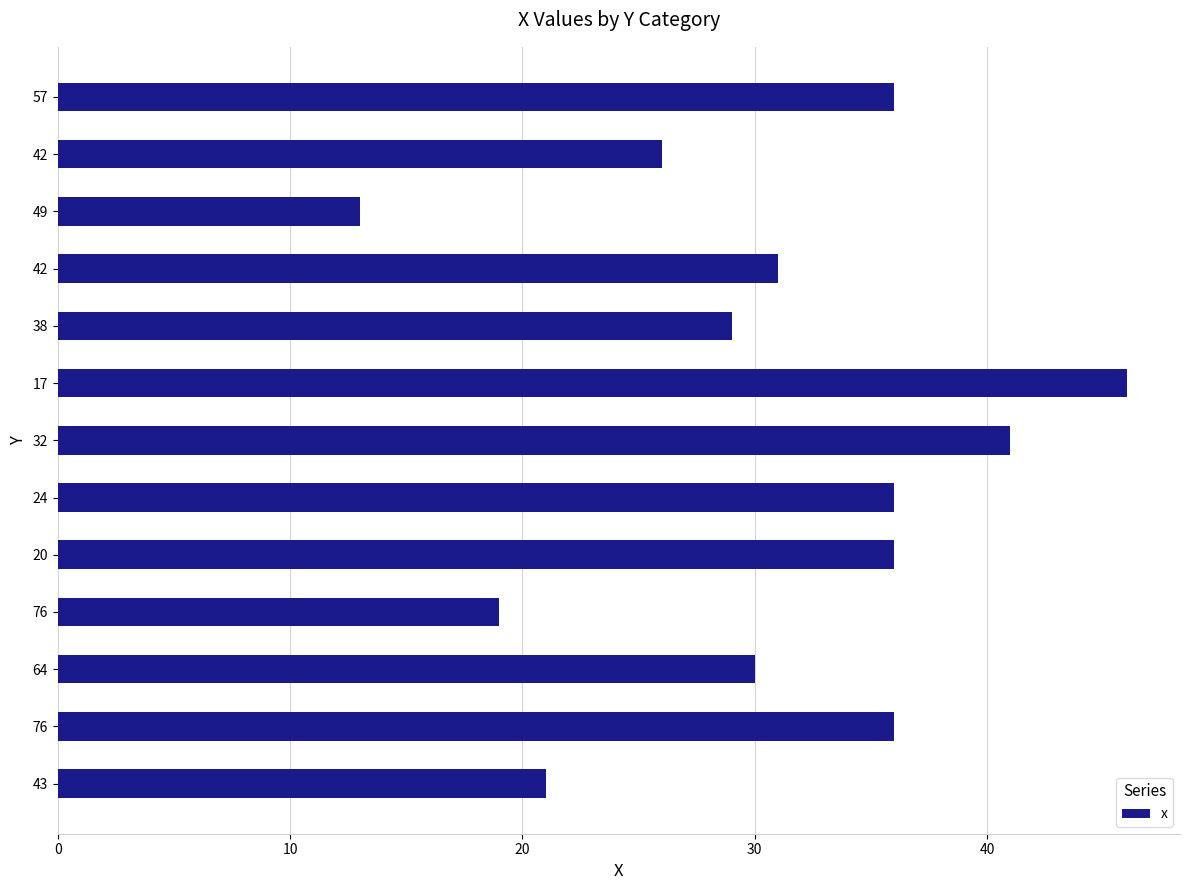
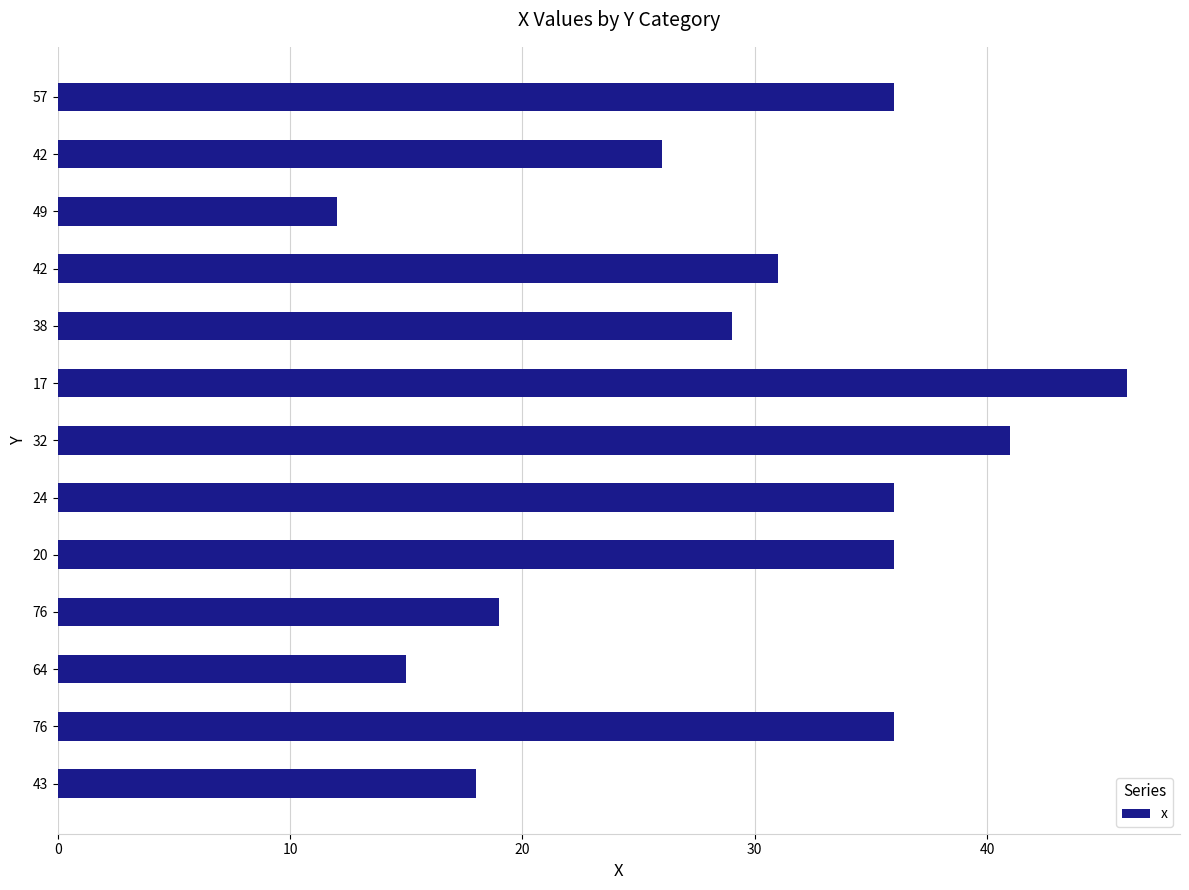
  {
    "57": 36,
-   "49": 13,
+   "49": 12,
    "38": 29,
    "17": 46,
    "32": 41,
    "24": 36,
    "20": 36,
-   "64": 30,
-   "43": 21
+   "64": 15,
+   "43": 18
  }
